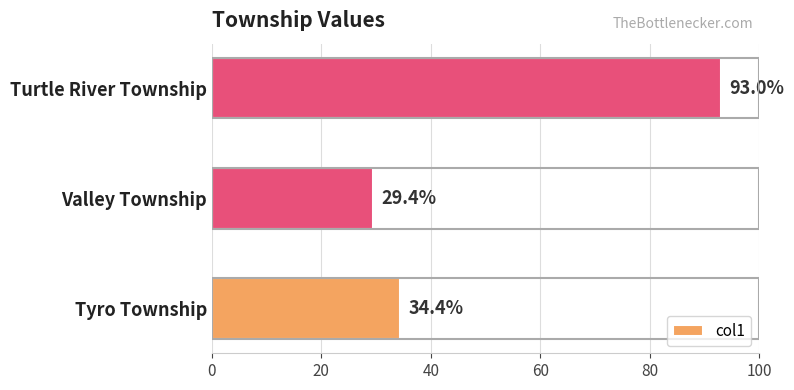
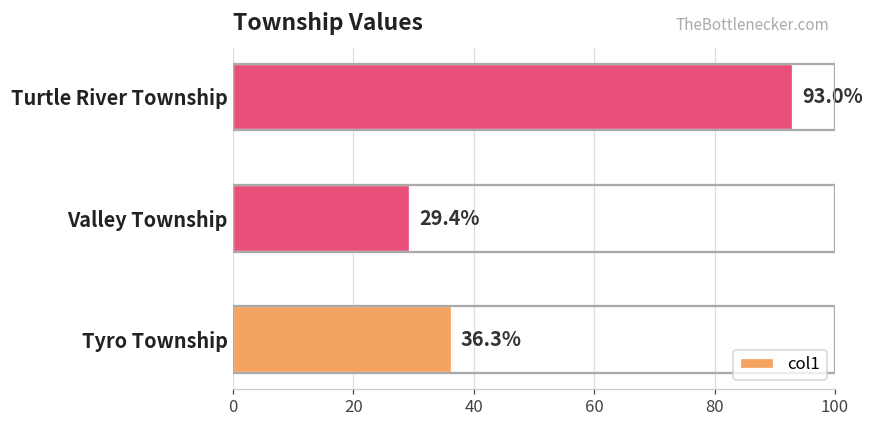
  {
    "Turtle River Township": "93.0%",
    "Valley Township": "29.4%",
-   "Tyro Township": "34.4%"
+   "Tyro Township": "36.3%"
  }
